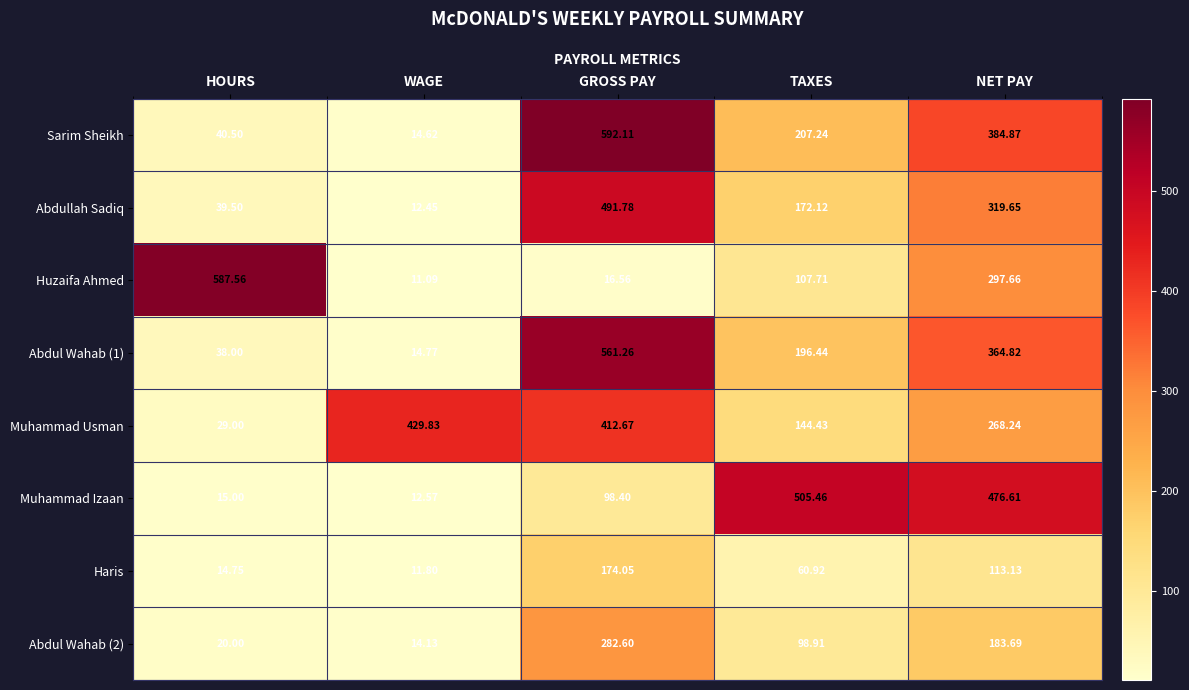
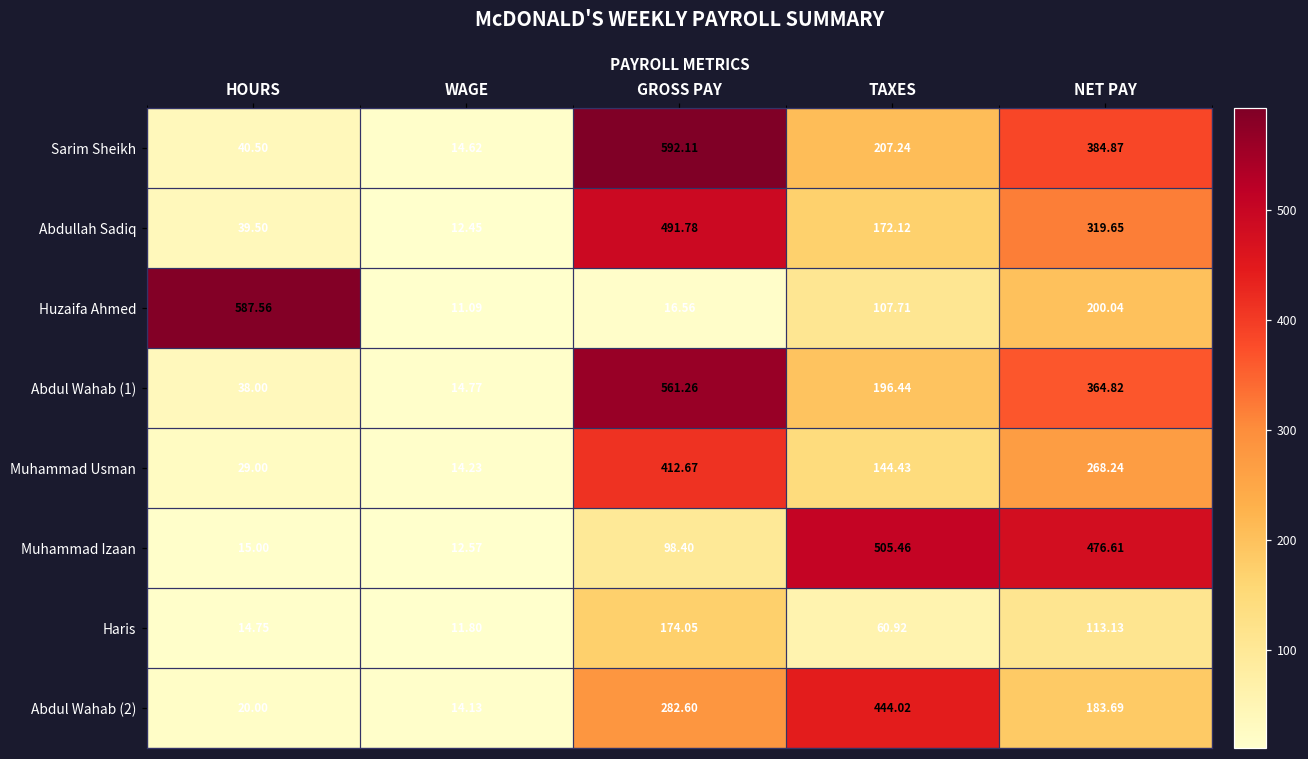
  {
    "Sarim Sheikh": {
      "HOURS": 40.50,
      "WAGE": 14.62,
      "GROSS PAY": 592.11,
      "TAXES": 207.24,
      "NET PAY": 384.87
    },
    "Abdullah Sadiq": {
      "HOURS": 39.50,
      "WAGE": 12.45,
      "GROSS PAY": 491.78,
      "TAXES": 172.12,
      "NET PAY": 319.65
    },
    "Huzaifa Ahmed": {
      "HOURS": 587.56,
      "WAGE": 11.09,
      "GROSS PAY": 16.56,
      "TAXES": 107.71,
-     "NET PAY": 297.66
+     "NET PAY": 200.04
    },
    "Abdul Wahab (1)": {
      "HOURS": 38.00,
      "WAGE": 14.77,
      "GROSS PAY": 561.26,
      "TAXES": 196.44,
      "NET PAY": 364.82
    },
    "Muhammad Usman": {
      "HOURS": 29.00,
-     "WAGE": 429.83,
+     "WAGE": 14.23,
      "GROSS PAY": 412.67,
      "TAXES": 144.43,
      "NET PAY": 268.24
    },
    "Muhammad Izaan": {
      "HOURS": 15.00,
      "WAGE": 12.57,
      "GROSS PAY": 98.40,
      "TAXES": 505.46,
      "NET PAY": 476.61
    },
    "Haris": {
      "HOURS": 14.75,
      "WAGE": 11.80,
      "GROSS PAY": 174.05,
      "TAXES": 60.92,
      "NET PAY": 113.13
    },
    "Abdul Wahab (2)": {
      "HOURS": 20.00,
      "WAGE": 14.13,
      "GROSS PAY": 282.60,
-     "TAXES": 98.91,
+     "TAXES": 444.02,
      "NET PAY": 183.69
    }
  }
